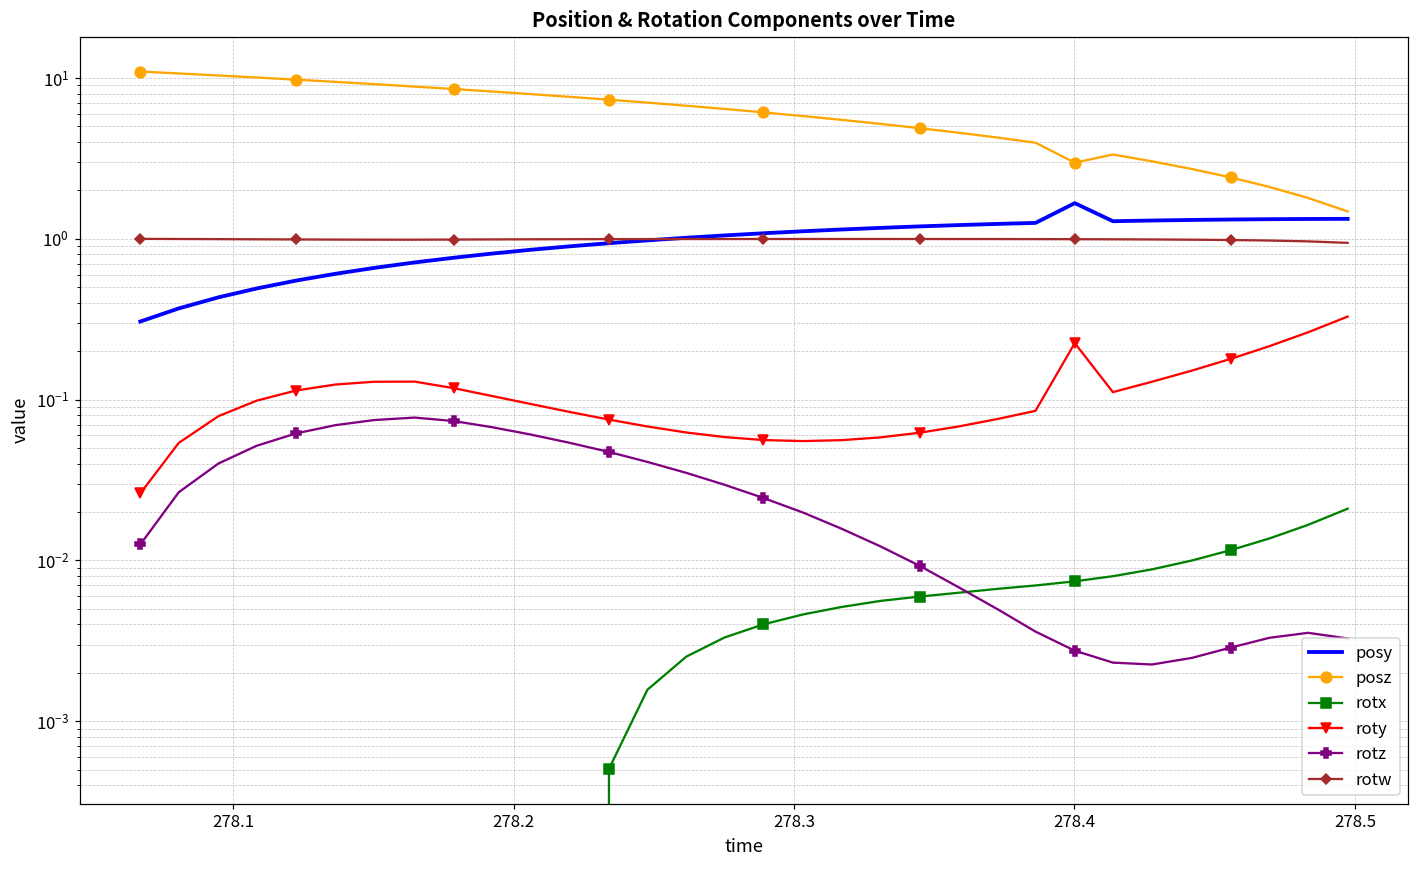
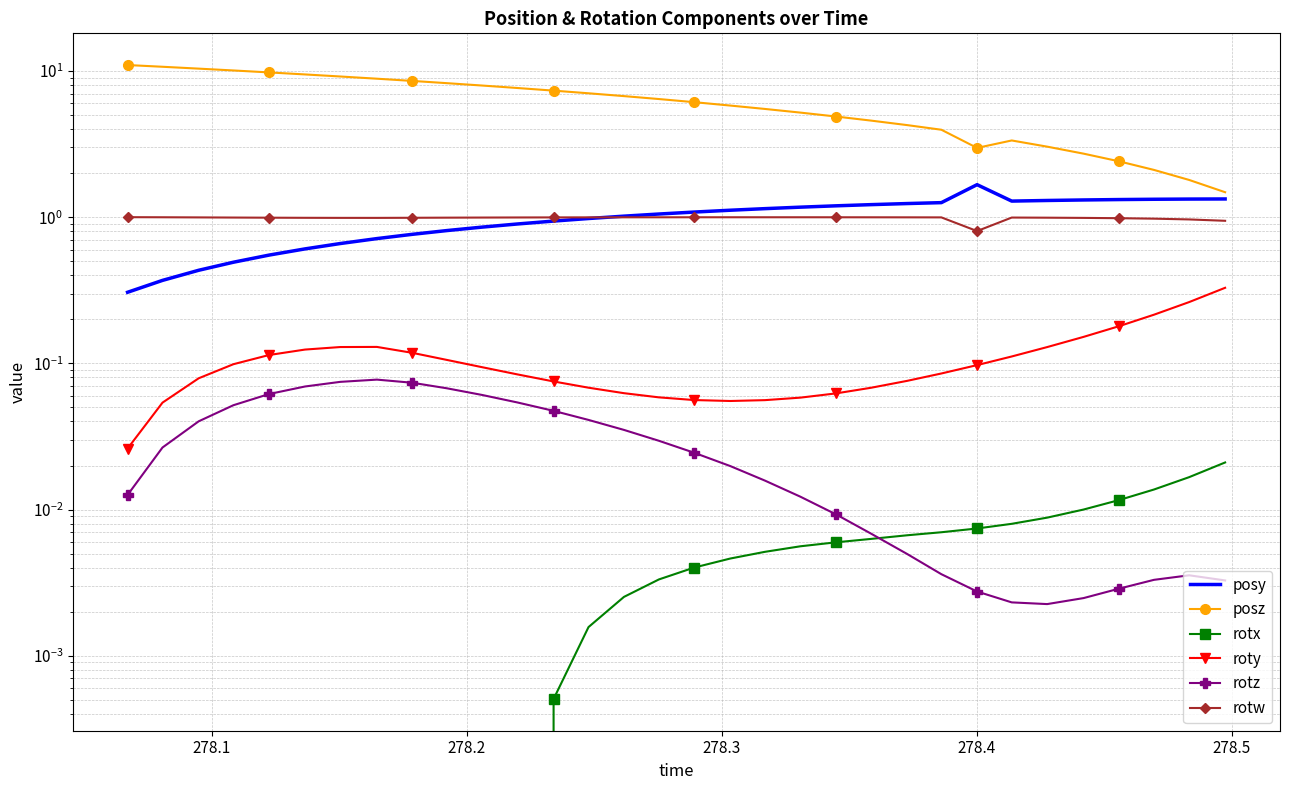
  {
    "posy": {
      "278.4": 1.7
    },
    "posz": {
      "278.4": 3.0
    },
    "rotx": {
      "278.4": 0.007
    },
    "roty": {
-     "278.4": 0.22
+     "278.4": 0.10
    },
    "rotz": {
      "278.4": 0.0027
    },
    "rotw": {
-     "278.4": 1.0
+     "278.4": 0.8
    }
  }
